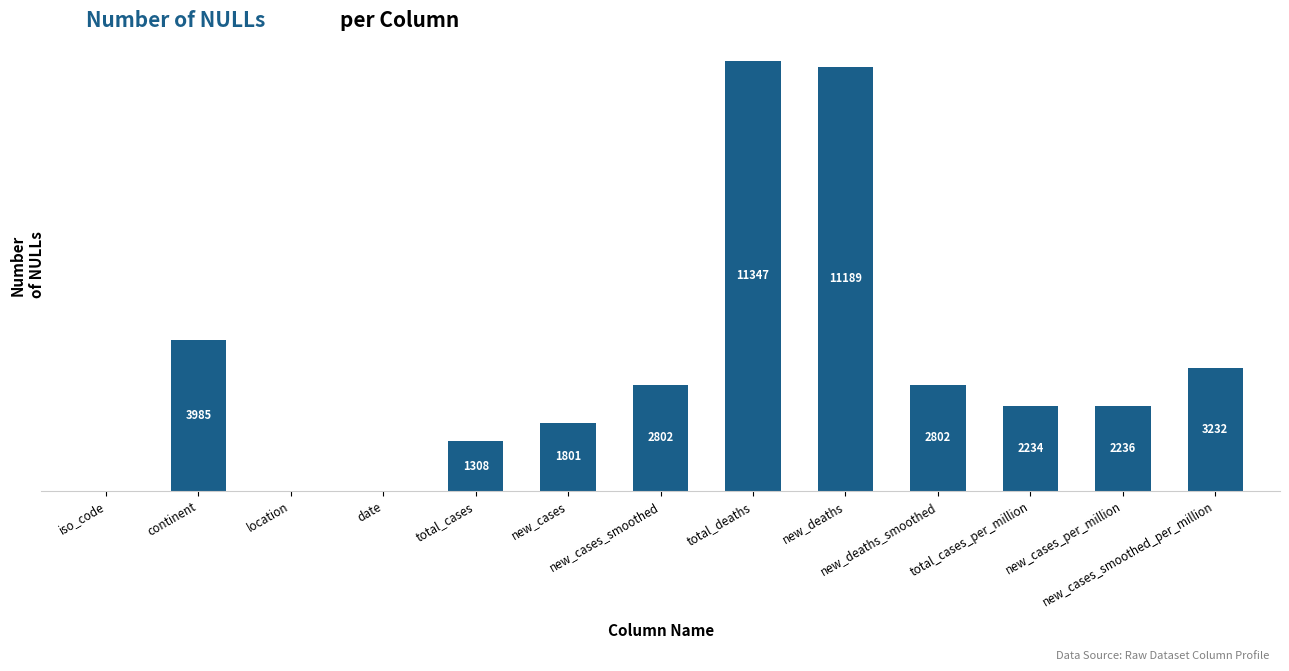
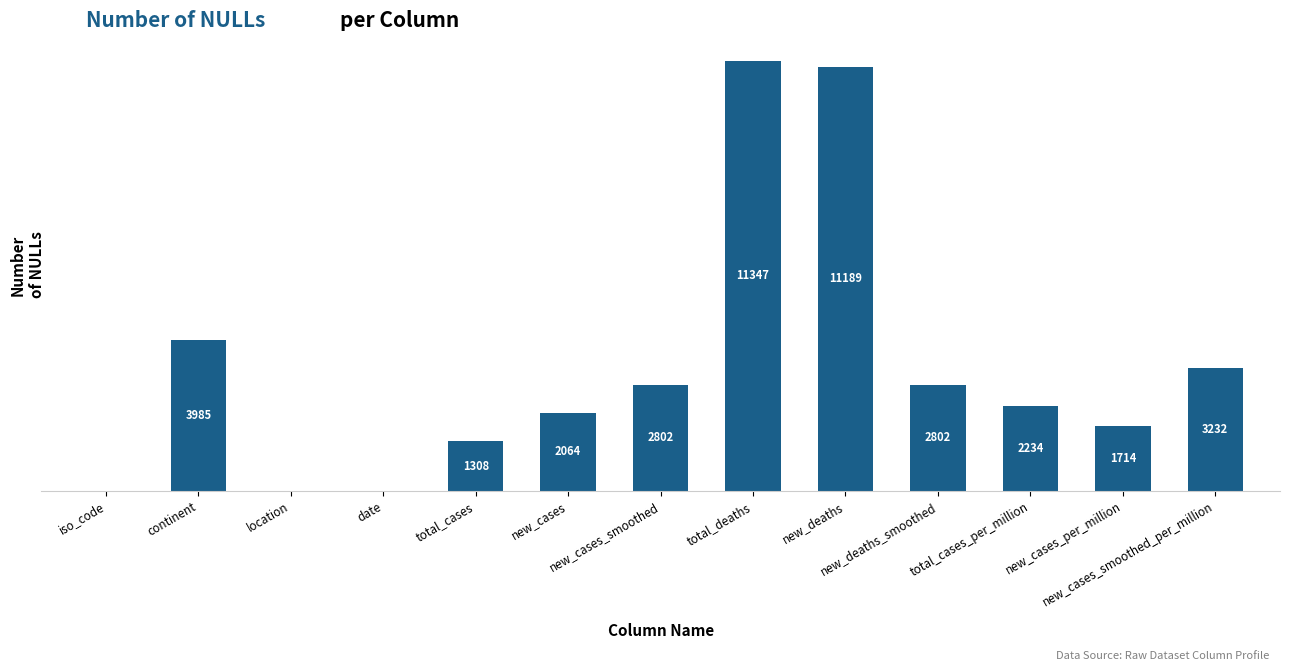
  {
    "continent": 3985,
    "total_cases": 1308,
-   "new_cases": 1801,
+   "new_cases": 2064,
    "new_cases_smoothed": 2802,
    "total_deaths": 11347,
    "new_deaths": 11189,
    "new_deaths_smoothed": 2802,
    "total_cases_per_million": 2234,
-   "new_cases_per_million": 2236,
+   "new_cases_per_million": 1714,
    "new_cases_smoothed_per_million": 3232
  }
